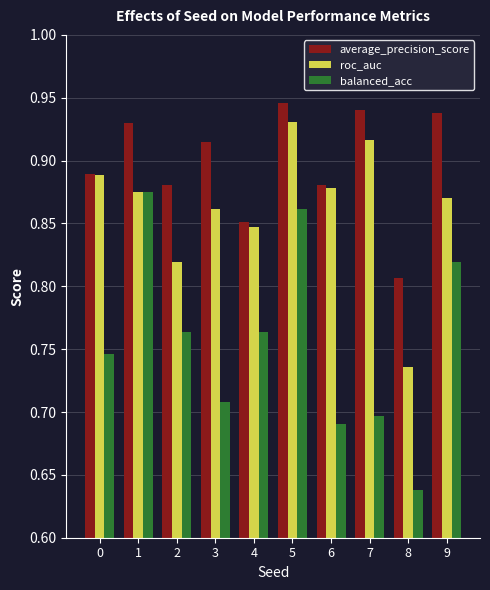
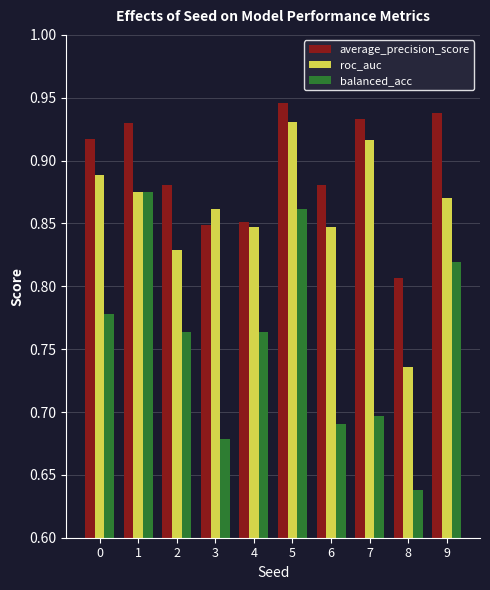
  {
    "average_precision_score": {
-     "0": 0.889,
+     "0": 0.917,
      "1": 0.930,
      "2": 0.881,
-     "3": 0.915,
+     "3": 0.848,
      "4": 0.851,
      "5": 0.946,
      "6": 0.881,
-     "7": 0.940,
+     "7": 0.933,
      "8": 0.807,
      "9": 0.938
    },
    "roc_auc": {
      "0": 0.889,
      "1": 0.875,
-     "2": 0.819,
+     "2": 0.829,
      "3": 0.861,
      "4": 0.847,
      "5": 0.931,
-     "6": 0.878,
+     "6": 0.847,
      "7": 0.917,
      "8": 0.736,
      "9": 0.871
    },
    "balanced_acc": {
-     "0": 0.746,
+     "0": 0.778,
      "1": 0.875,
      "2": 0.764,
-     "3": 0.708,
+     "3": 0.679,
      "4": 0.764,
      "5": 0.861,
      "6": 0.691,
      "7": 0.697,
      "8": 0.638,
      "9": 0.819
    }
  }
